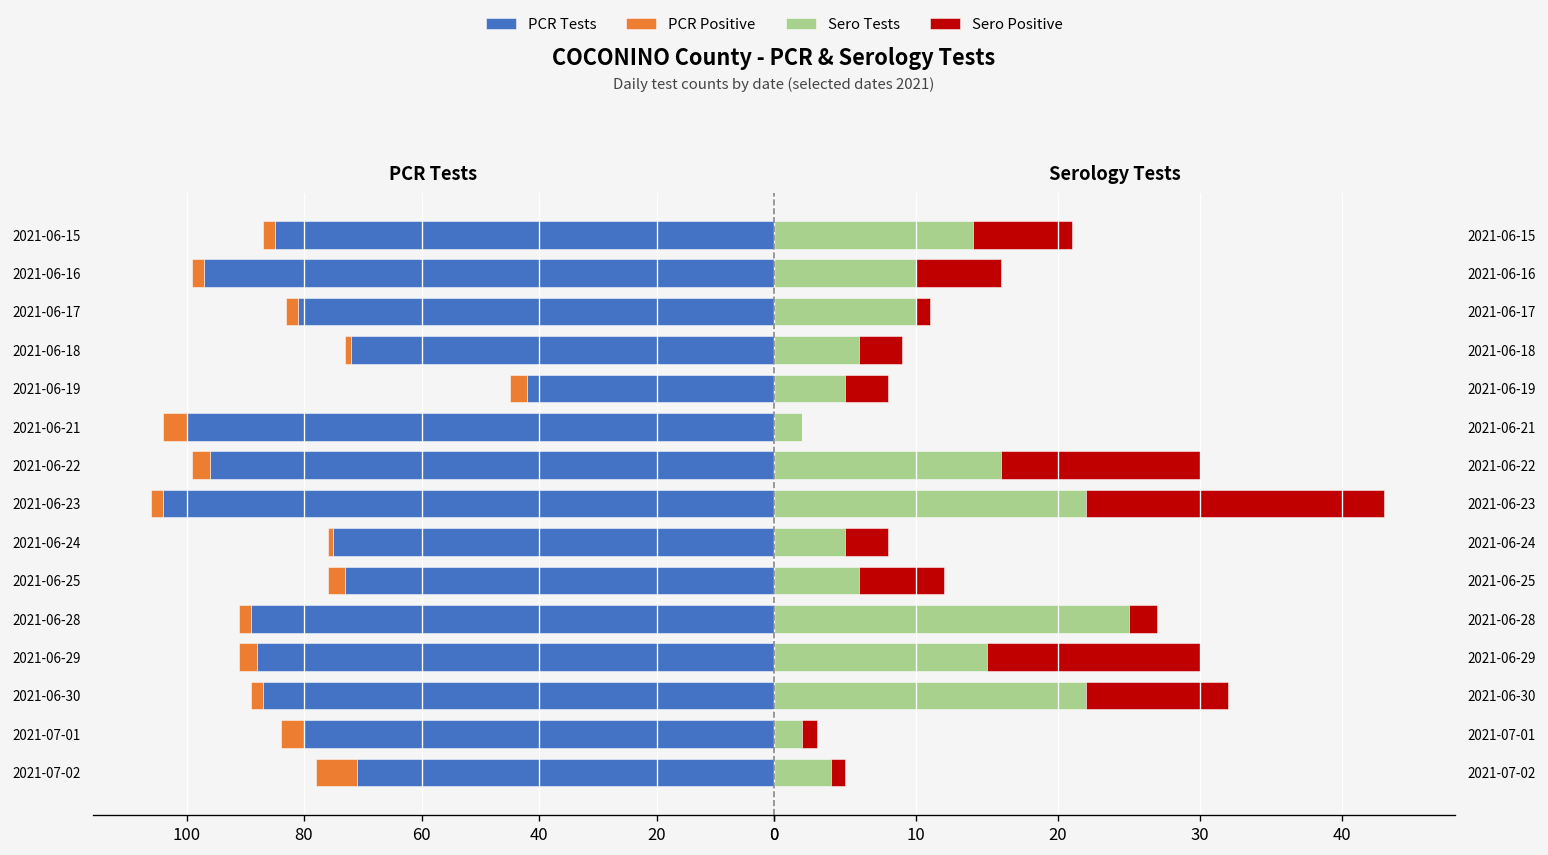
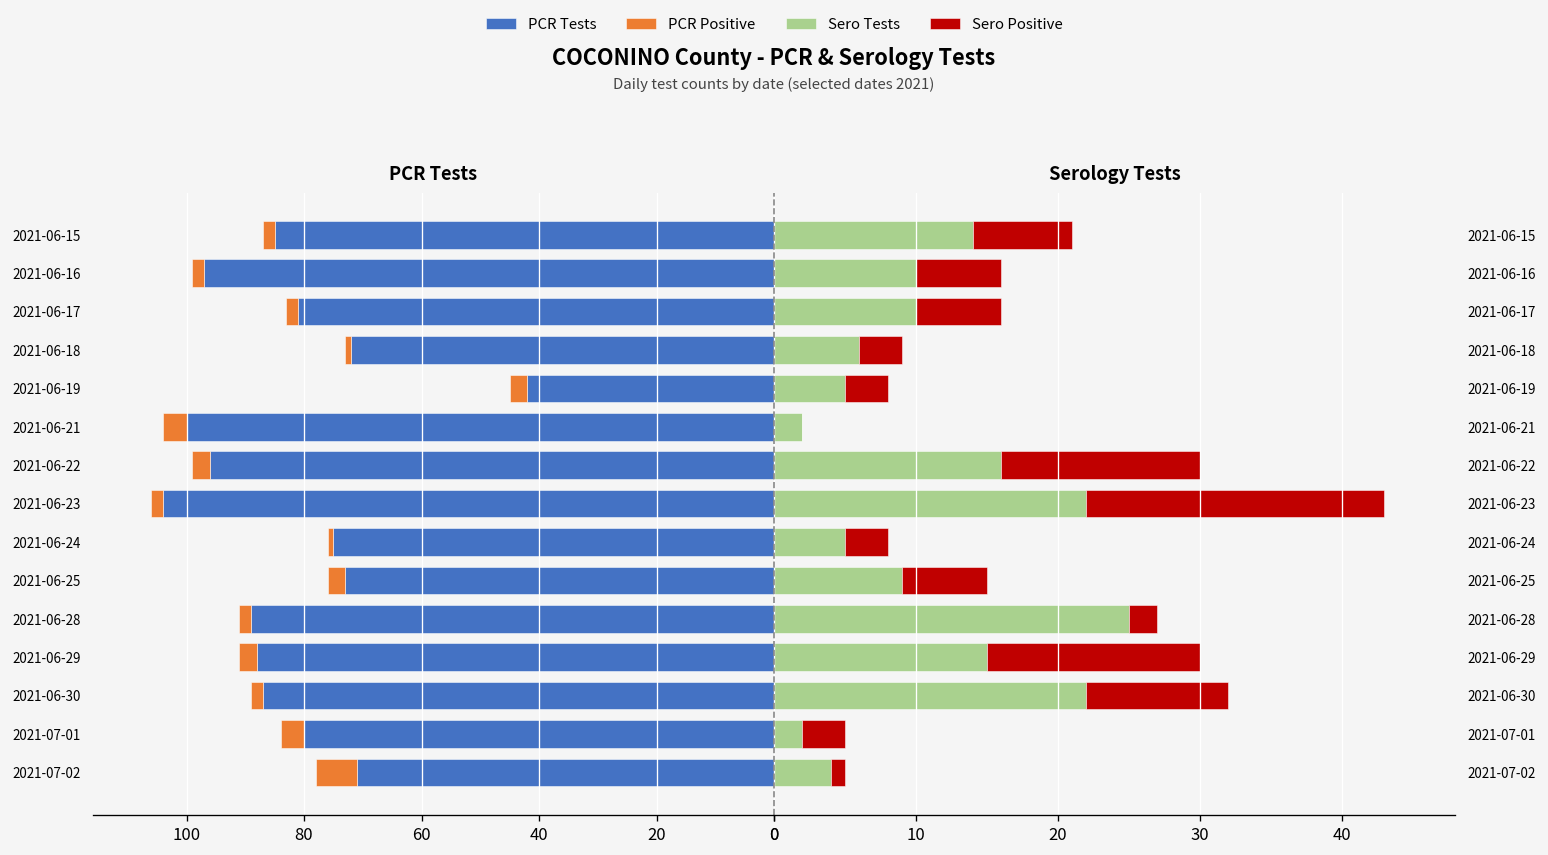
  {
    "Serology Tests": {
      "Sero Tests": {
        "2021-06-15": 14,
        "2021-06-16": 10,
        "2021-06-17": 10,
        "2021-06-18": 6,
        "2021-06-19": 5,
        "2021-06-21": 2,
        "2021-06-22": 16,
        "2021-06-23": 22,
        "2021-06-24": 5,
-       "2021-06-25": 6,
+       "2021-06-25": 9,
        "2021-06-28": 25,
        "2021-06-29": 15,
        "2021-06-30": 22,
        "2021-07-01": 2,
        "2021-07-02": 4
      },
      "Sero Positive": {
        "2021-06-15": 7,
        "2021-06-16": 6,
-       "2021-06-17": 1,
+       "2021-06-17": 6,
        "2021-06-18": 3,
        "2021-06-19": 3,
        "2021-06-21": 0,
        "2021-06-22": 14,
        "2021-06-23": 21,
        "2021-06-24": 3,
        "2021-06-25": 6,
        "2021-06-28": 2,
        "2021-06-29": 15,
        "2021-06-30": 10,
-       "2021-07-01": 1,
+       "2021-07-01": 3,
        "2021-07-02": 1
      }
    }
  }
